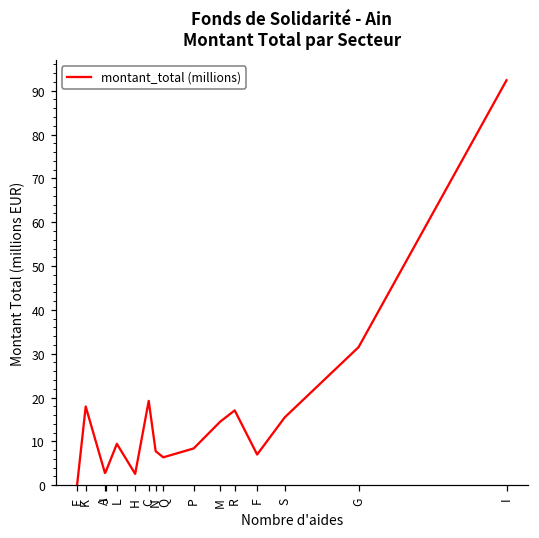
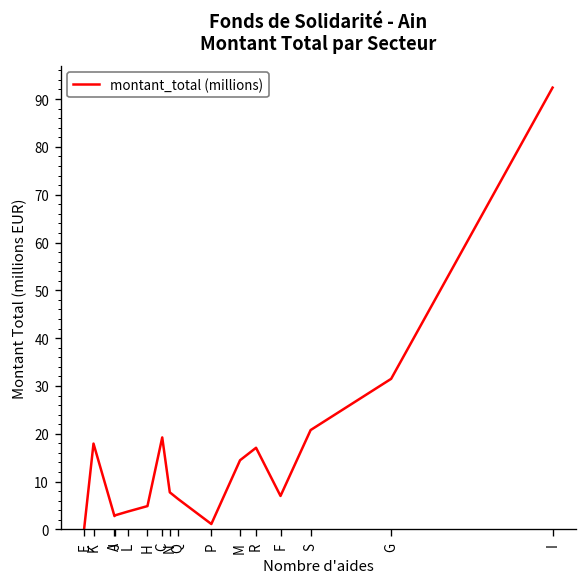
  {
    "E": 0,
    "K": 18,
    "A": 3,
    "J": 3,
-   "L": 9,
-   "H": 3,
+   "L": 4,
+   "H": 5,
    "C": 19,
    "N": 8,
    "Q": 6,
-   "P": 8,
+   "P": 1,
    "M": 14,
    "R": 17,
    "F": 7,
-   "S": 15,
+   "S": 21,
    "G": 31
  }
